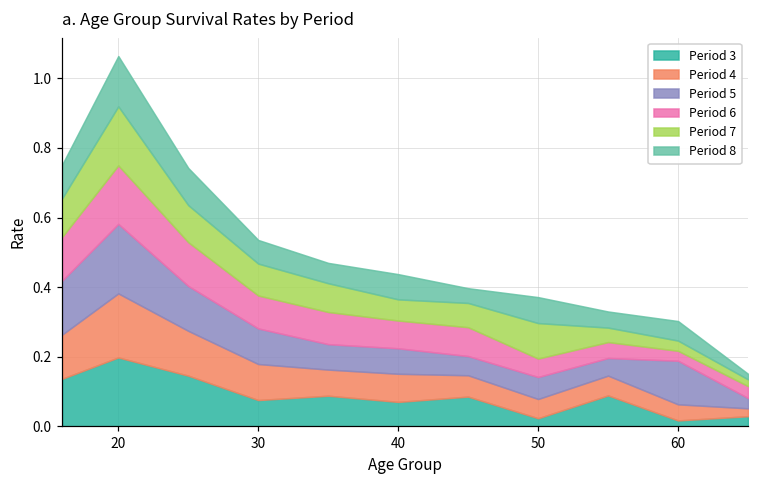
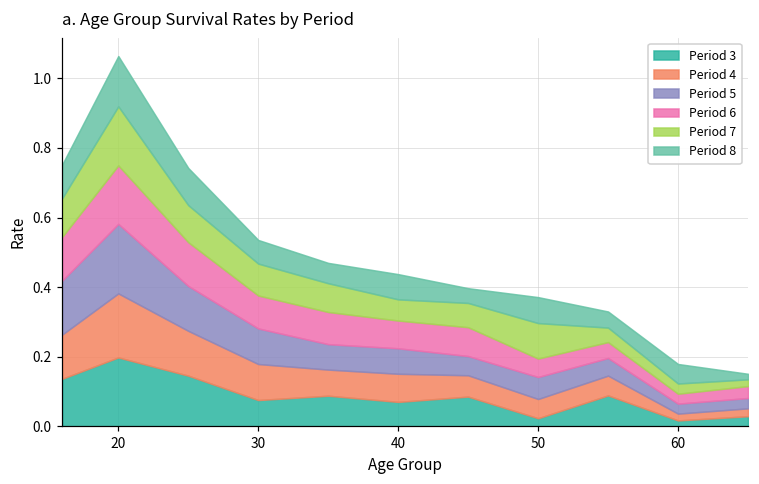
  {
    "Period 3": {
      "20": 0.20,
      "30": 0.08,
      "40": 0.07,
      "50": 0.02,
      "60": 0.02
    },
    "Period 4": {
      "20": 0.18,
      "30": 0.10,
      "40": 0.08,
      "50": 0.06,
-     "60": 0.05
+     "60": 0.02
    },
    "Period 5": {
      "20": 0.20,
      "30": 0.10,
      "40": 0.07,
      "50": 0.06,
-     "60": 0.13
+     "60": 0.03
    },
    "Period 6": {
      "20": 0.17,
      "30": 0.09,
      "40": 0.08,
      "50": 0.05,
      "60": 0.03
    },
    "Period 7": {
      "20": 0.17,
      "30": 0.09,
      "40": 0.06,
      "50": 0.10,
      "60": 0.03
    },
    "Period 8": {
      "20": 0.14,
      "30": 0.07,
      "40": 0.07,
      "50": 0.07,
      "60": 0.06
    }
  }
